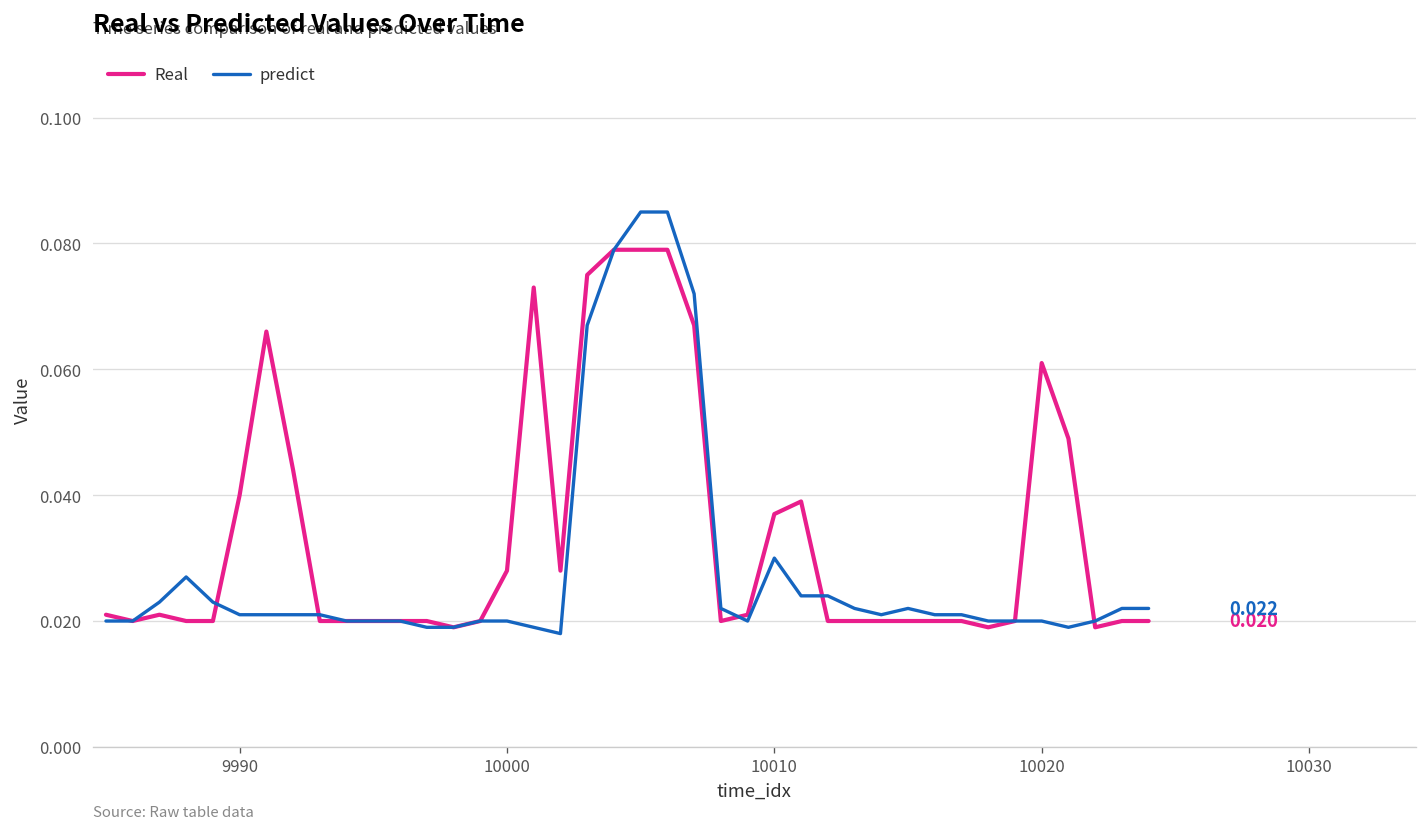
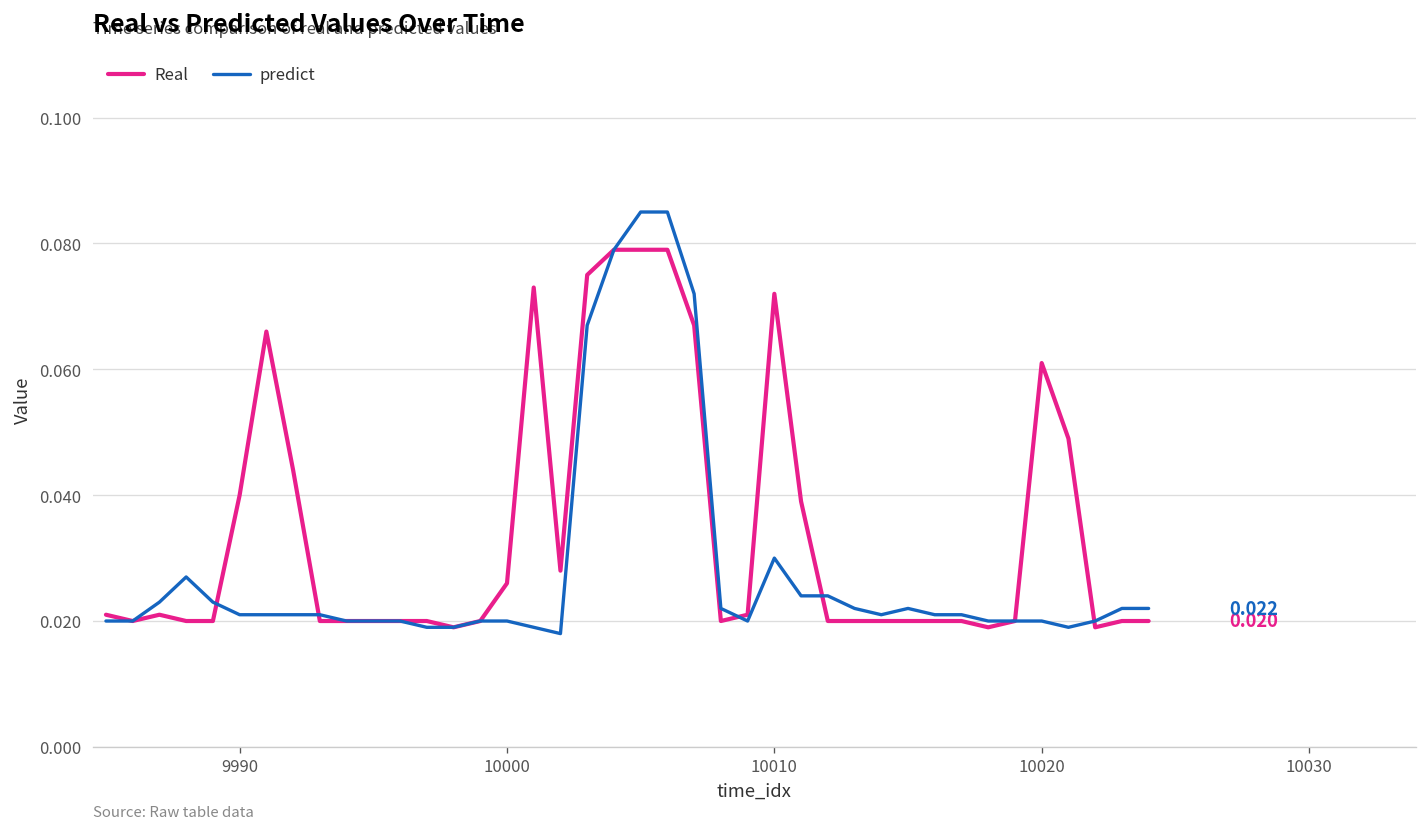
  {
    "Real": {
      "9990": 0.040,
-     "10000": 0.028,
-     "10010": 0.037,
+     "10000": 0.026,
+     "10010": 0.072,
      "10020": 0.061
    },
    "predict": {
      "9990": 0.021,
      "10000": 0.020,
      "10010": 0.030,
      "10020": 0.020
    }
  }
